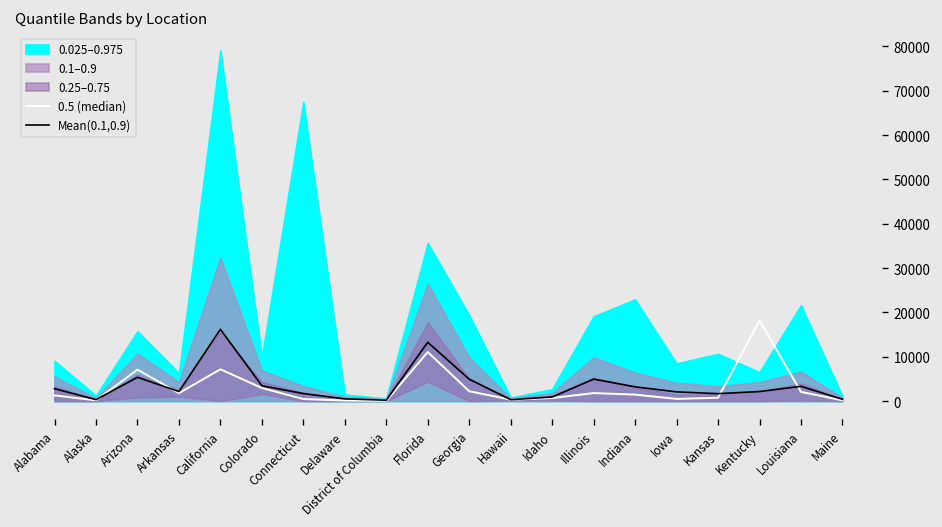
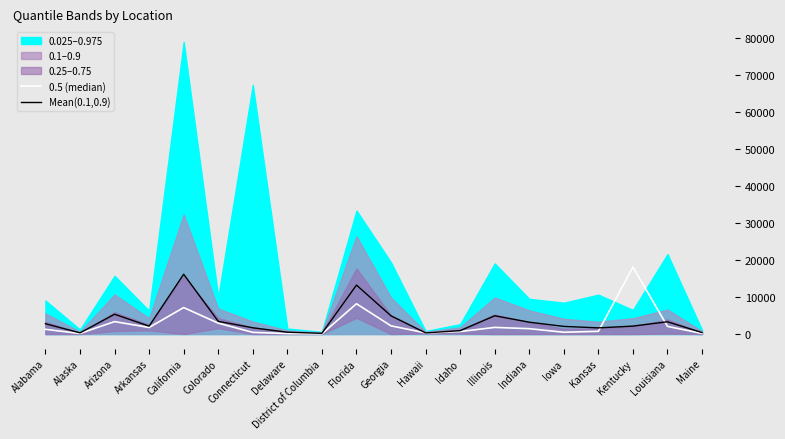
  {
    "0.5 (median)": {
      "Alabama": 1000,
-     "Arizona": 7000,
+     "Arizona": 3000,
      "California": 7000,
      "Connecticut": 0,
-     "Florida": 11000,
+     "Florida": 8000,
      "Georgia": 2000,
      "Illinois": 2000,
      "Indiana": 1000,
      "Iowa": 0,
      "Kansas": 1000,
      "Kentucky": 18000,
      "Louisiana": 2000
    },
    "0.025–0.975": {
      "Alabama": 9000,
      "Arizona": 16000,
      "Arkansas": 6000,
      "California": 79000,
      "Colorado": 10000,
      "Connecticut": 67000,
-     "Florida": 36000,
+     "Florida": 33000,
      "Georgia": 19000,
      "Idaho": 3000,
      "Illinois": 19000,
-     "Indiana": 23000,
+     "Indiana": 10000,
      "Iowa": 8000,
      "Kansas": 11000,
      "Kentucky": 7000,
      "Louisiana": 22000
    },
    "Mean(0.1,0.9)": {
      "Florida": 13000
    }
  }
